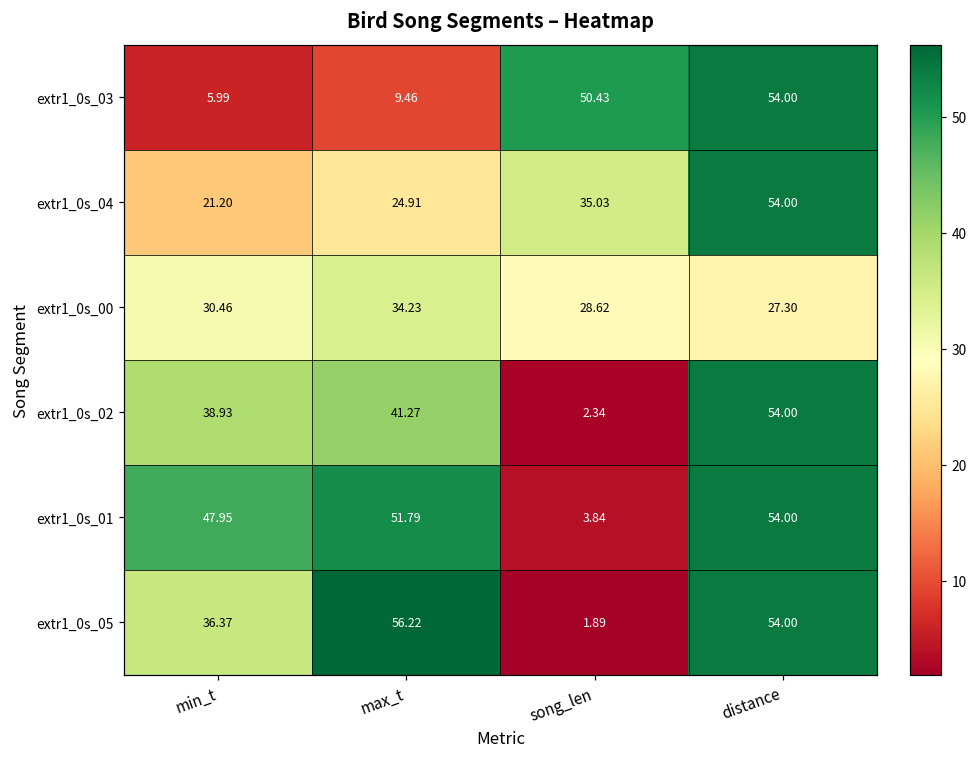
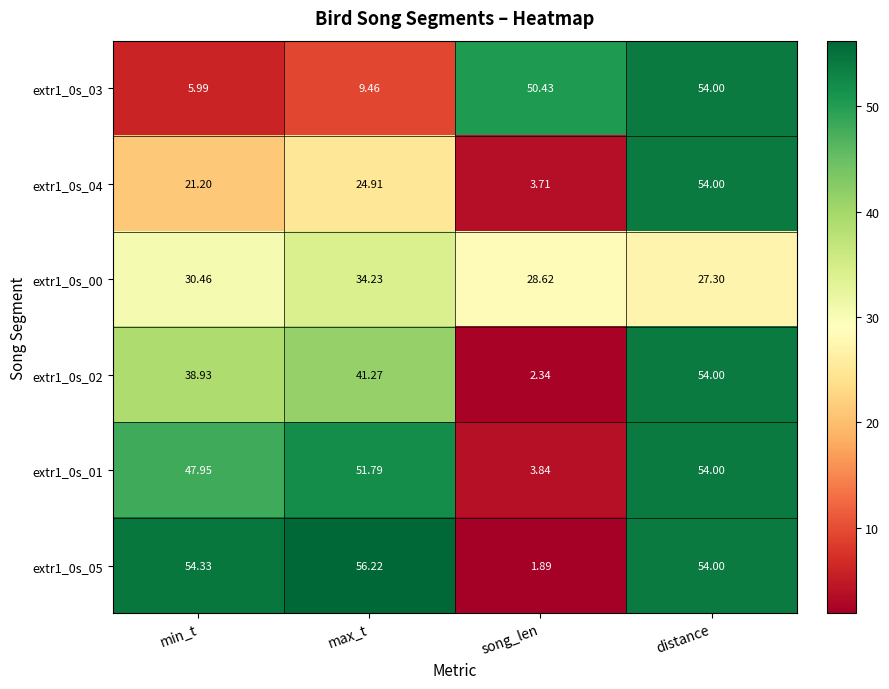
  {
    "extr1_0s_03": {
      "min_t": 5.99,
      "max_t": 9.46,
      "song_len": 50.43,
      "distance": 54.00
    },
    "extr1_0s_04": {
      "min_t": 21.20,
      "max_t": 24.91,
-     "song_len": 35.03,
+     "song_len": 3.71,
      "distance": 54.00
    },
    "extr1_0s_00": {
      "min_t": 30.46,
      "max_t": 34.23,
      "song_len": 28.62,
      "distance": 27.30
    },
    "extr1_0s_02": {
      "min_t": 38.93,
      "max_t": 41.27,
      "song_len": 2.34,
      "distance": 54.00
    },
    "extr1_0s_01": {
      "min_t": 47.95,
      "max_t": 51.79,
      "song_len": 3.84,
      "distance": 54.00
    },
    "extr1_0s_05": {
-     "min_t": 36.37,
+     "min_t": 54.33,
      "max_t": 56.22,
      "song_len": 1.89,
      "distance": 54.00
    }
  }
